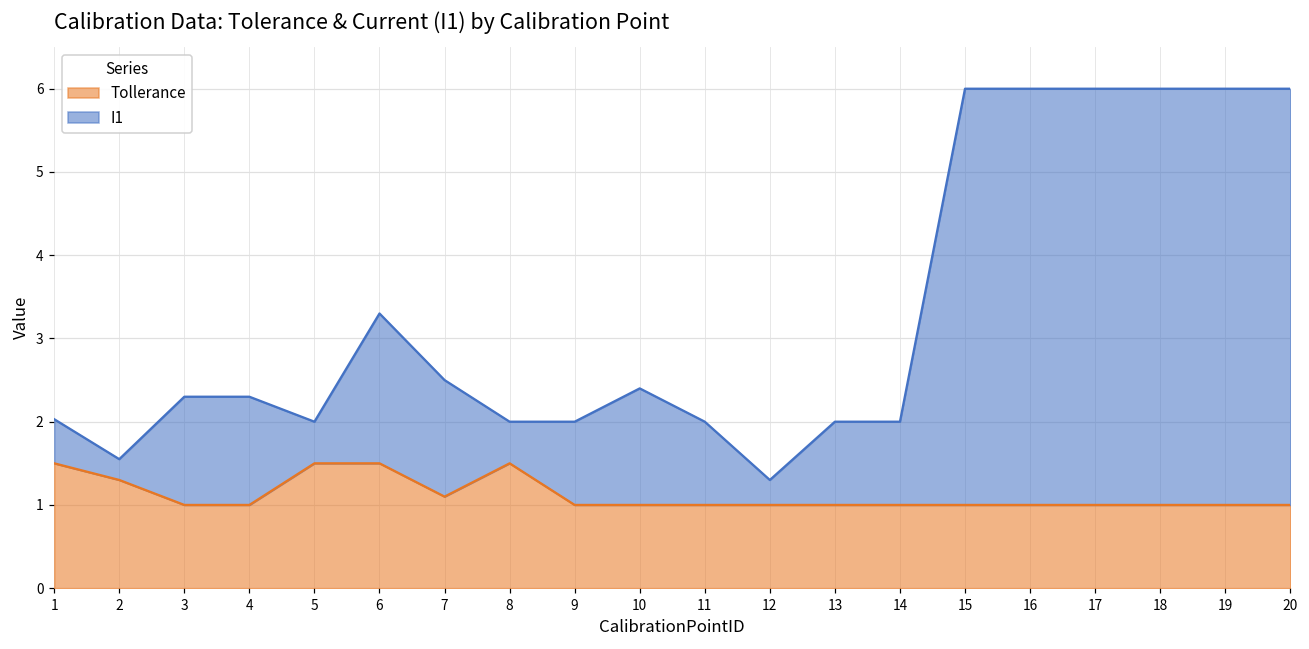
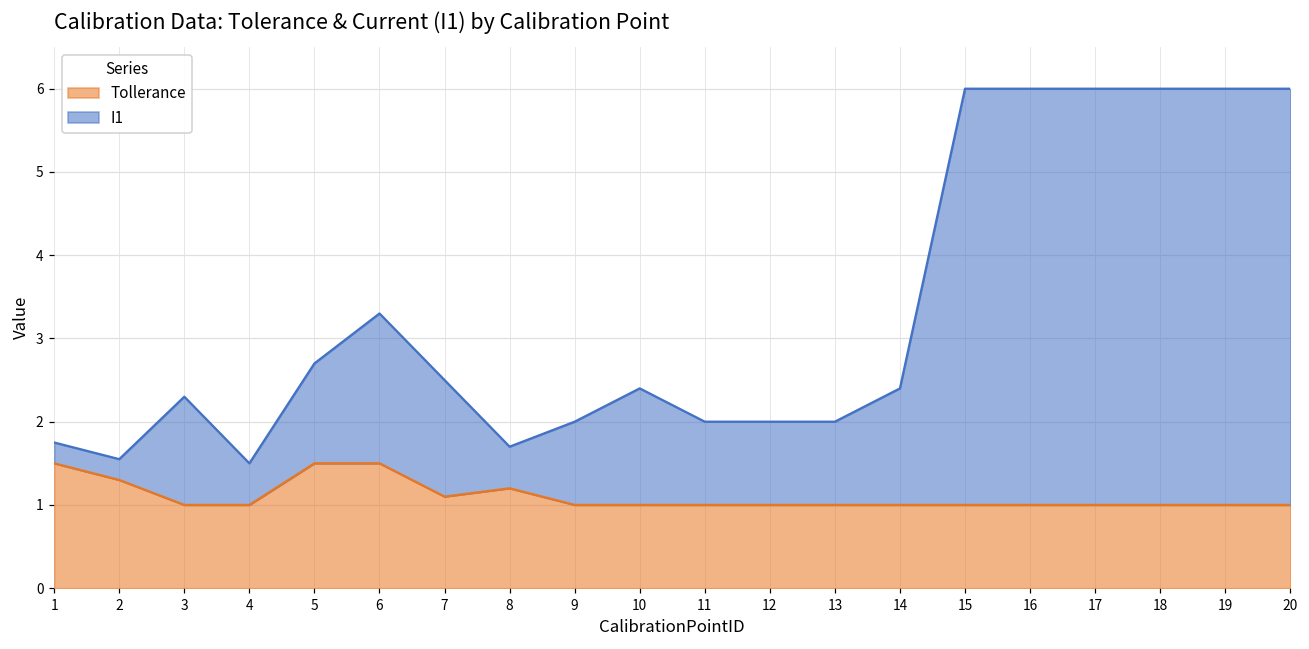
  {
    "Tollerance": {
      "1": 1.5,
      "2": 1.3,
      "3": 1.0,
      "4": 1.0,
      "5": 1.5,
      "6": 1.5,
      "7": 1.1,
-     "8": 1.5,
+     "8": 1.2,
      "9": 1.0,
      "10": 1.0,
      "11": 1.0,
      "12": 1.0,
      "13": 1.0,
      "14": 1.0,
      "15": 1.0,
      "16": 1.0,
      "17": 1.0,
      "18": 1.0,
      "19": 1.0,
      "20": 1.0
    },
    "I1": {
-     "1": 0.5,
+     "1": 0.3,
      "2": 0.3,
      "3": 1.3,
-     "4": 1.3,
-     "5": 0.5,
+     "4": 0.5,
+     "5": 1.2,
      "6": 1.8,
      "7": 1.4,
      "8": 0.5,
      "9": 1.0,
      "10": 1.4,
      "11": 1.0,
-     "12": 0.3,
+     "12": 1.0,
      "13": 1.0,
-     "14": 1.0,
+     "14": 1.4,
      "15": 5.0,
      "16": 5.0,
      "17": 5.0,
      "18": 5.0,
      "19": 5.0,
      "20": 5.0
    }
  }
